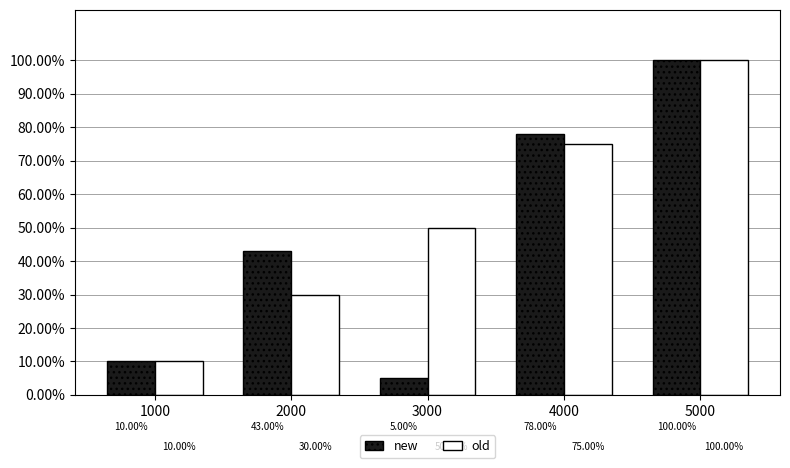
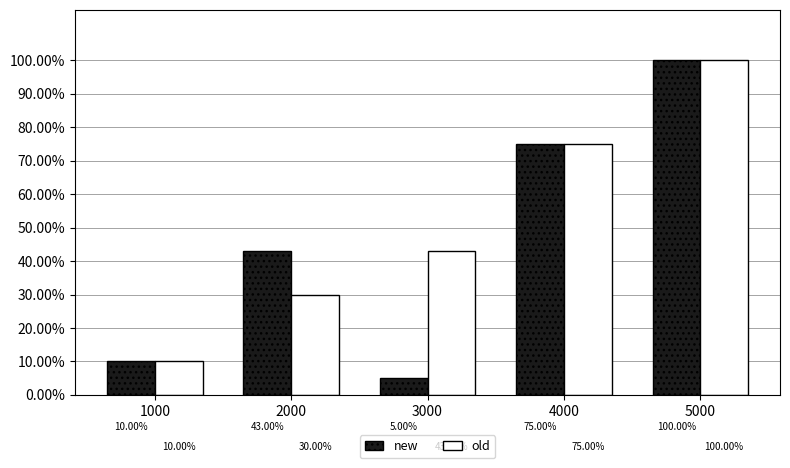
  {
    "new": {
-     "4000": "78.00%"
+     "4000": "75.00%"
    },
    "old": {
      "1000": "10%",
      "2000": "30%",
-     "3000": "50%",
+     "3000": "43%",
      "4000": "75%",
      "5000": "100%"
    }
  }
